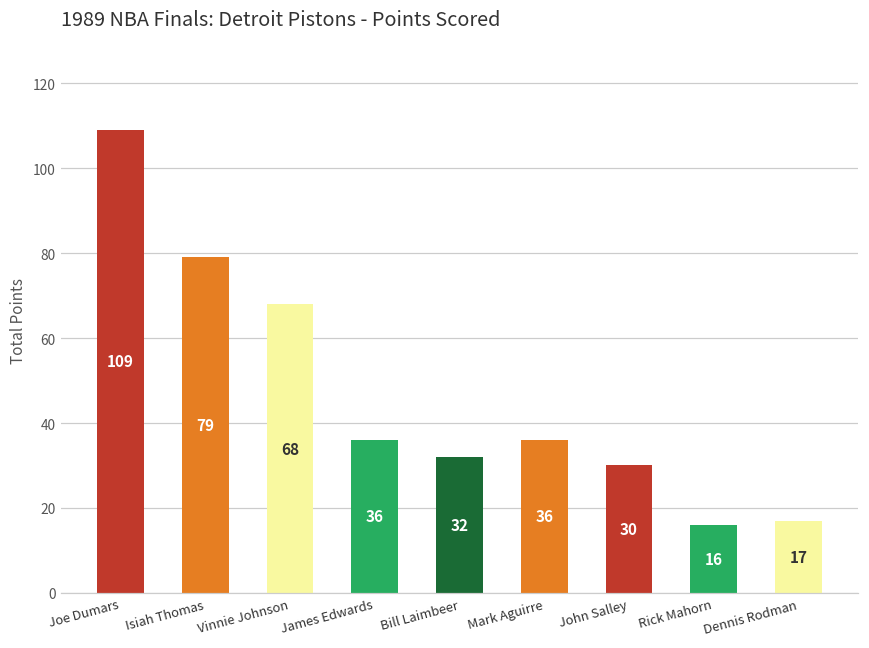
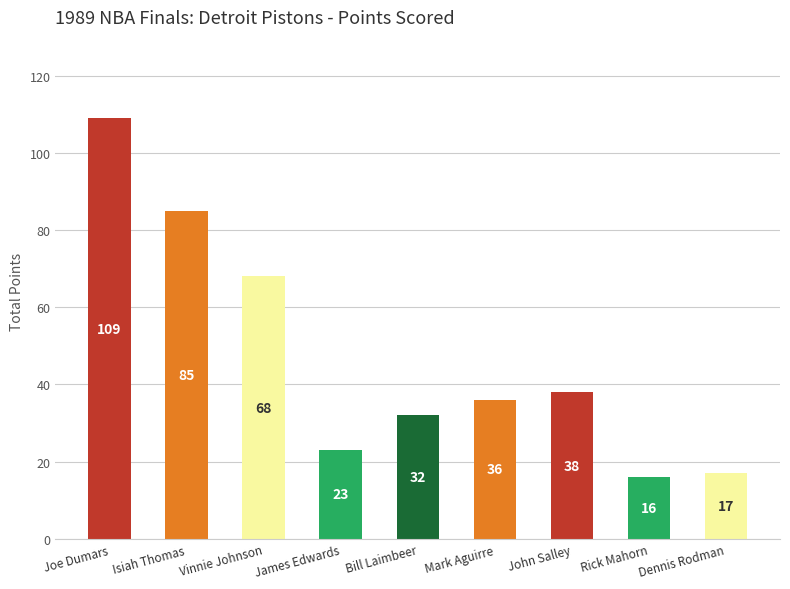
  {
    "Joe Dumars": 109,
-   "Isiah Thomas": 79,
+   "Isiah Thomas": 85,
    "Vinnie Johnson": 68,
-   "James Edwards": 36,
+   "James Edwards": 23,
    "Bill Laimbeer": 32,
    "Mark Aguirre": 36,
-   "John Salley": 30,
+   "John Salley": 38,
    "Rick Mahorn": 16,
    "Dennis Rodman": 17
  }
